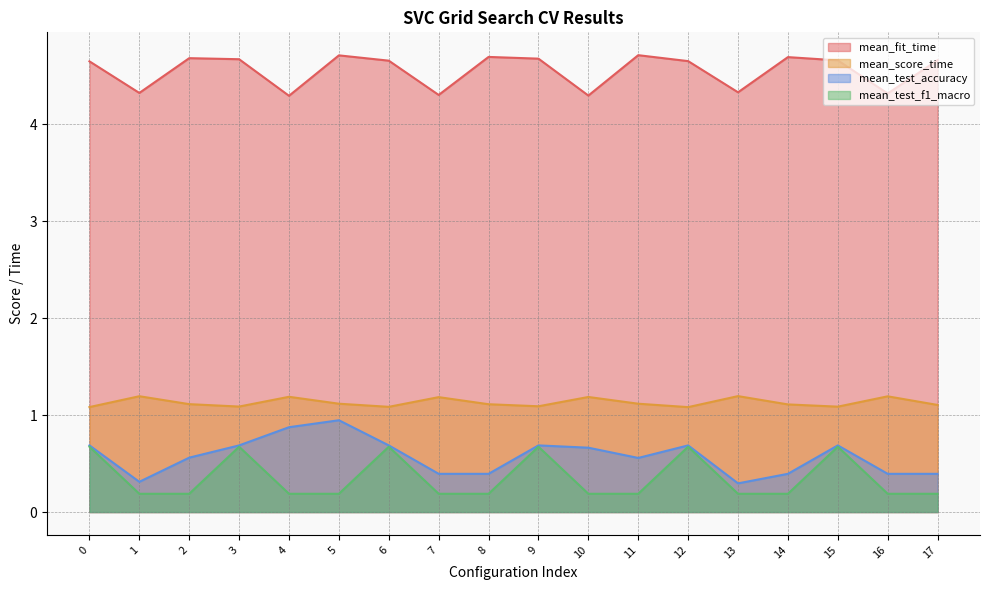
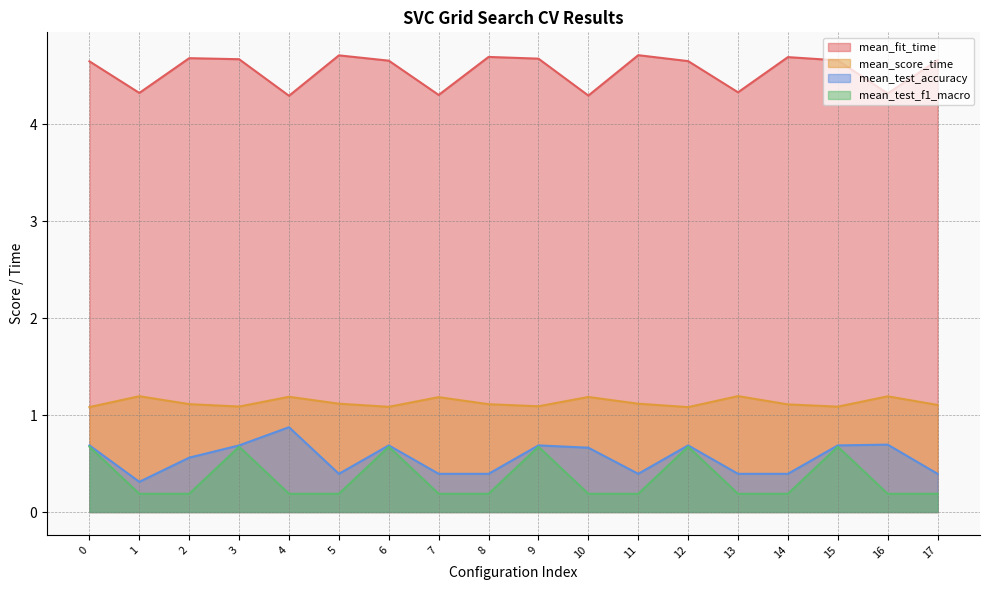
  {
    "mean_test_accuracy": {
      "1": 0.3,
      "2": 0.6,
      "4": 0.9,
-     "5": 0.9,
+     "5": 0.4,
      "7": 0.4,
      "8": 0.4,
      "10": 0.7,
-     "11": 0.6,
-     "13": 0.3,
+     "11": 0.4,
+     "13": 0.4,
      "14": 0.4,
-     "16": 0.4,
+     "16": 0.7,
      "17": 0.4
    },
    "mean_test_f1_macro": {
      "1": 0.2,
      "2": 0.2,
      "4": 0.2,
      "5": 0.2,
      "7": 0.2,
      "8": 0.2,
      "10": 0.2,
      "11": 0.2,
      "13": 0.2,
      "14": 0.2,
      "16": 0.2,
      "17": 0.2
    }
  }
